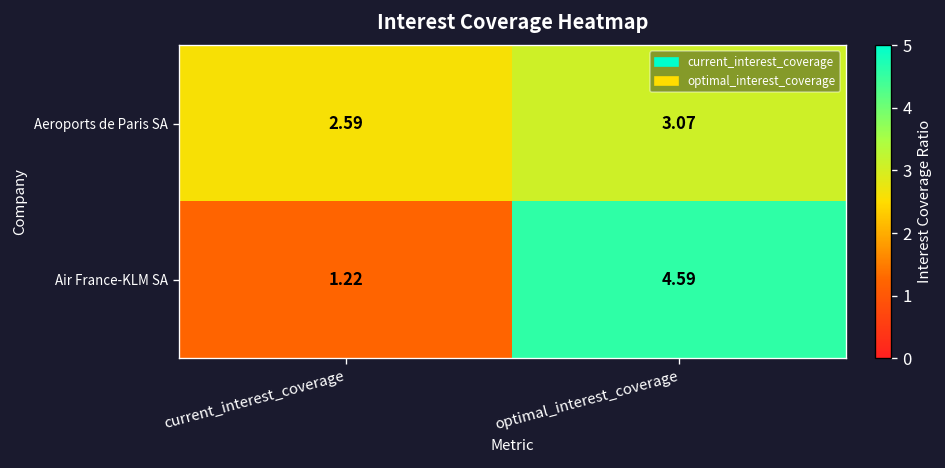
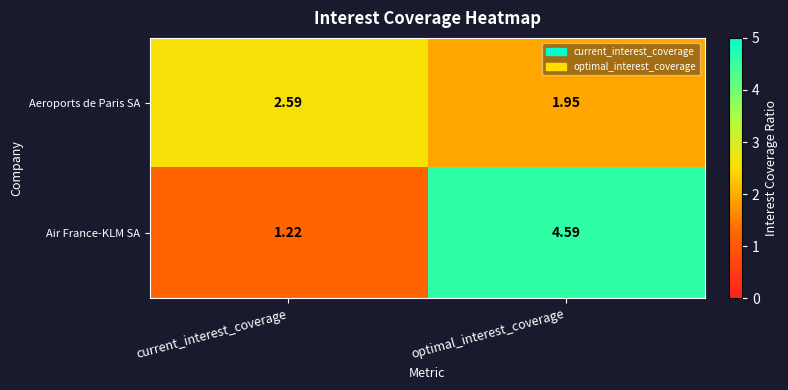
  {
    "Aeroports de Paris SA": {
      "current_interest_coverage": 2.59,
-     "optimal_interest_coverage": 3.07
+     "optimal_interest_coverage": 1.95
    },
    "Air France-KLM SA": {
      "current_interest_coverage": 1.22,
      "optimal_interest_coverage": 4.59
    }
  }
